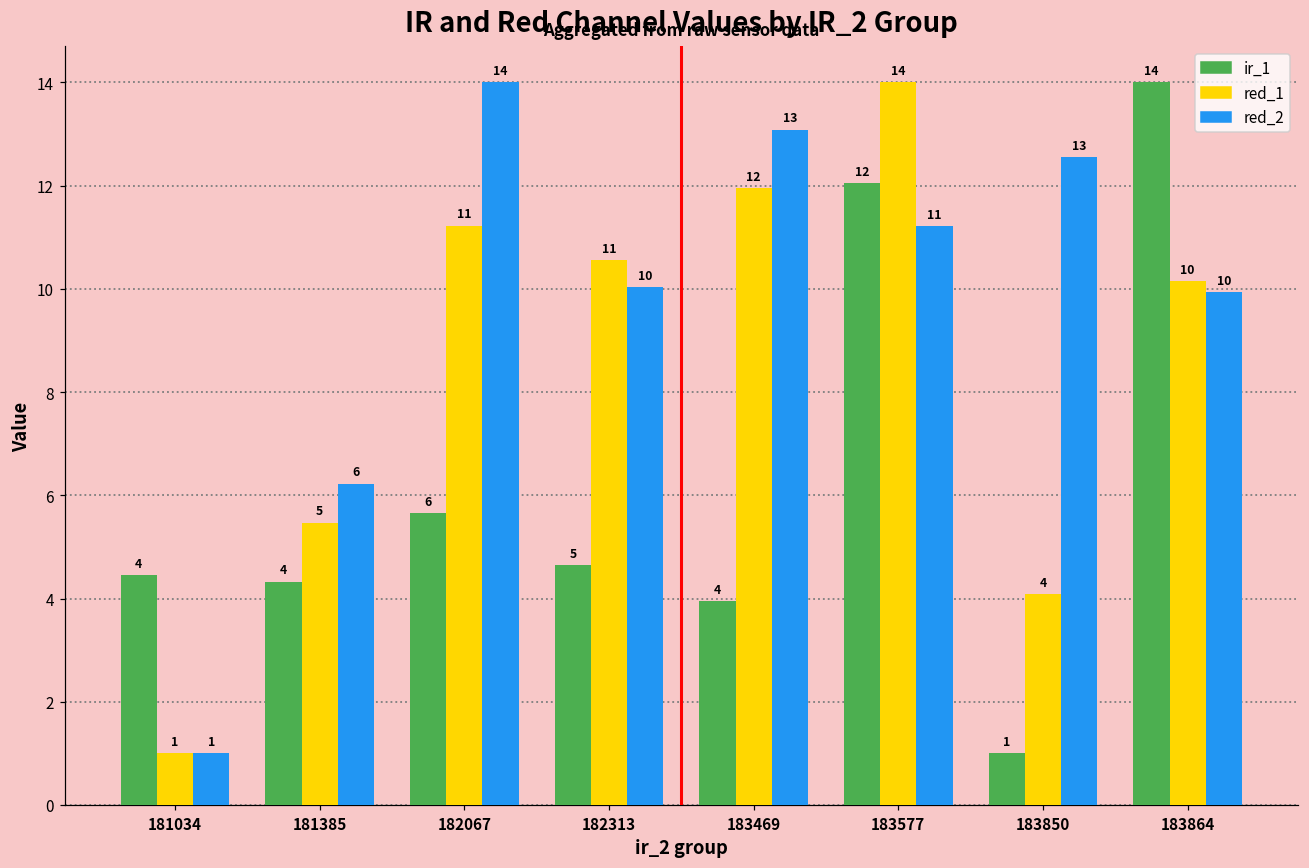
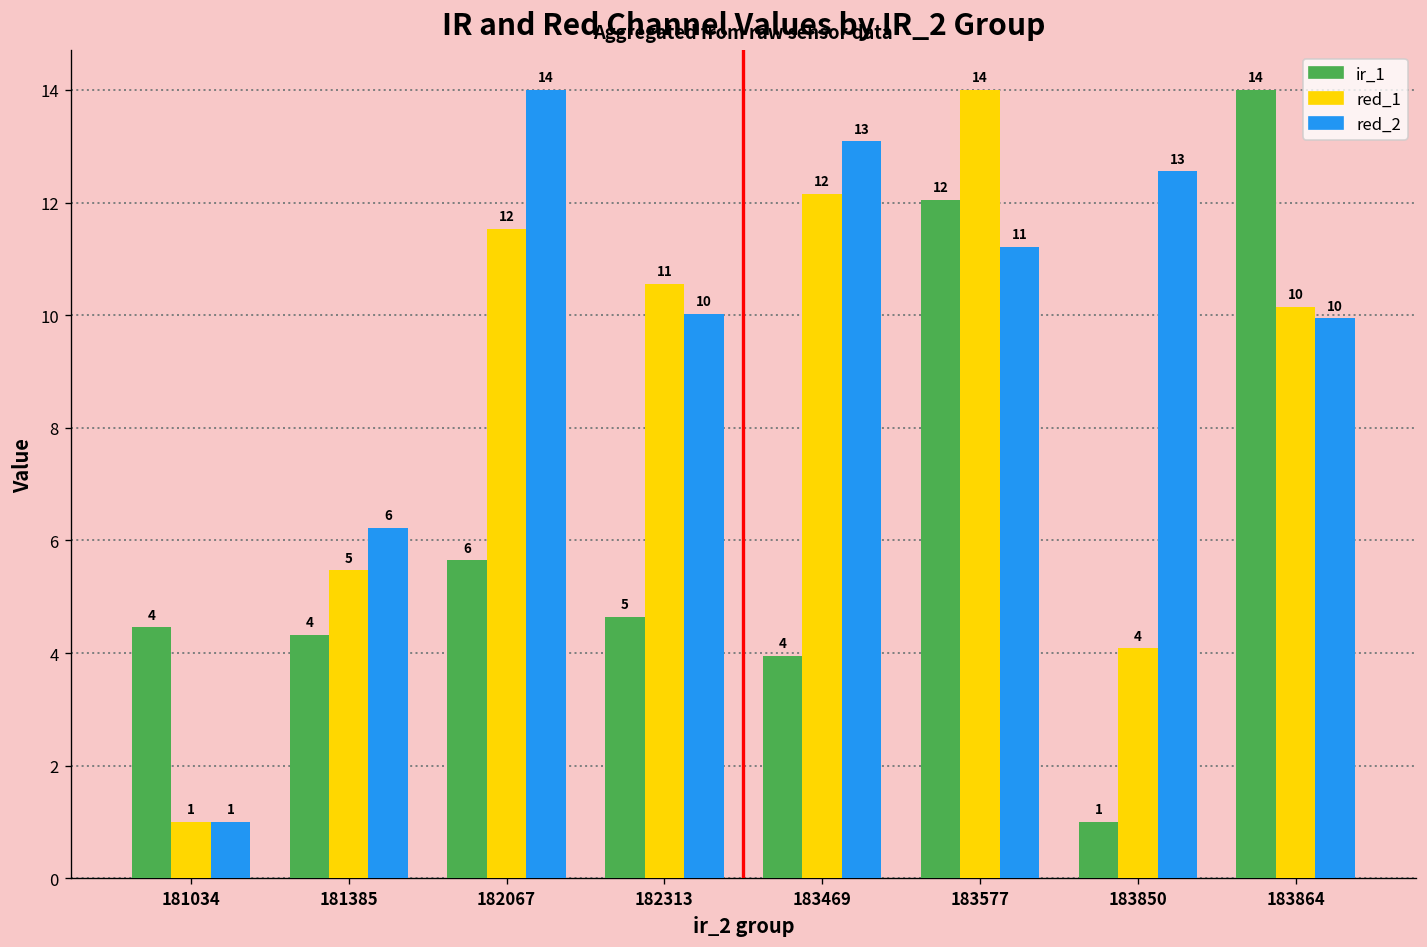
  {
    "ir_1": {
      "181034": 4,
      "181385": 4,
      "182067": 6,
      "182313": 5,
      "183469": 4,
      "183577": 12,
      "183850": 1,
      "183864": 14
    },
    "red_1": {
      "181034": 1,
      "181385": 5,
-     "182067": 11,
+     "182067": 12,
      "182313": 11,
-     "183469": 11.9,
+     "183469": 12.2,
      "183577": 14,
      "183850": 4,
      "183864": 10
    },
    "red_2": {
      "181034": 1,
      "181385": 6,
      "182067": 14,
      "182313": 10,
      "183469": 13,
      "183577": 11,
      "183850": 13,
      "183864": 10
    }
  }
